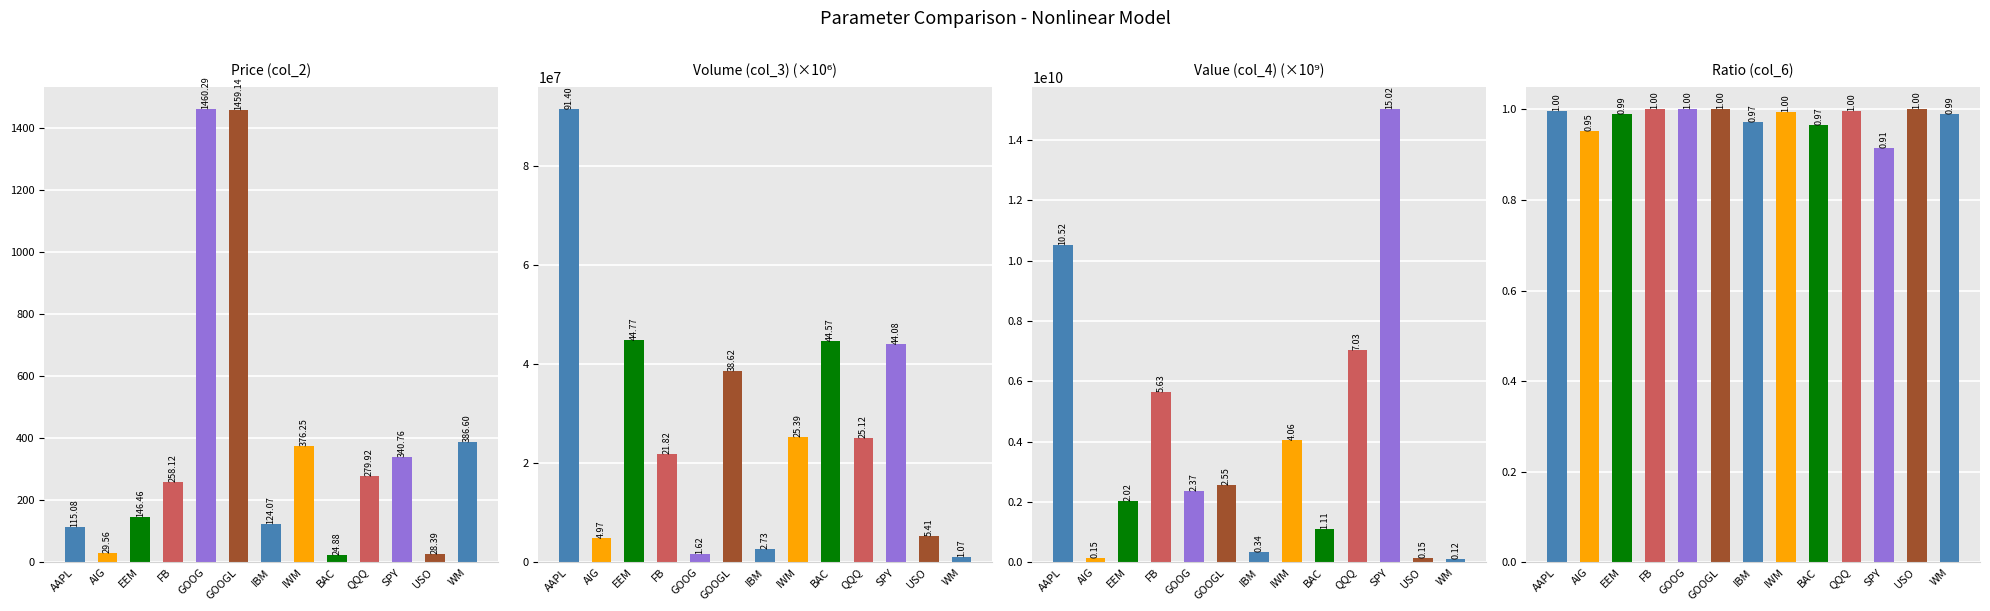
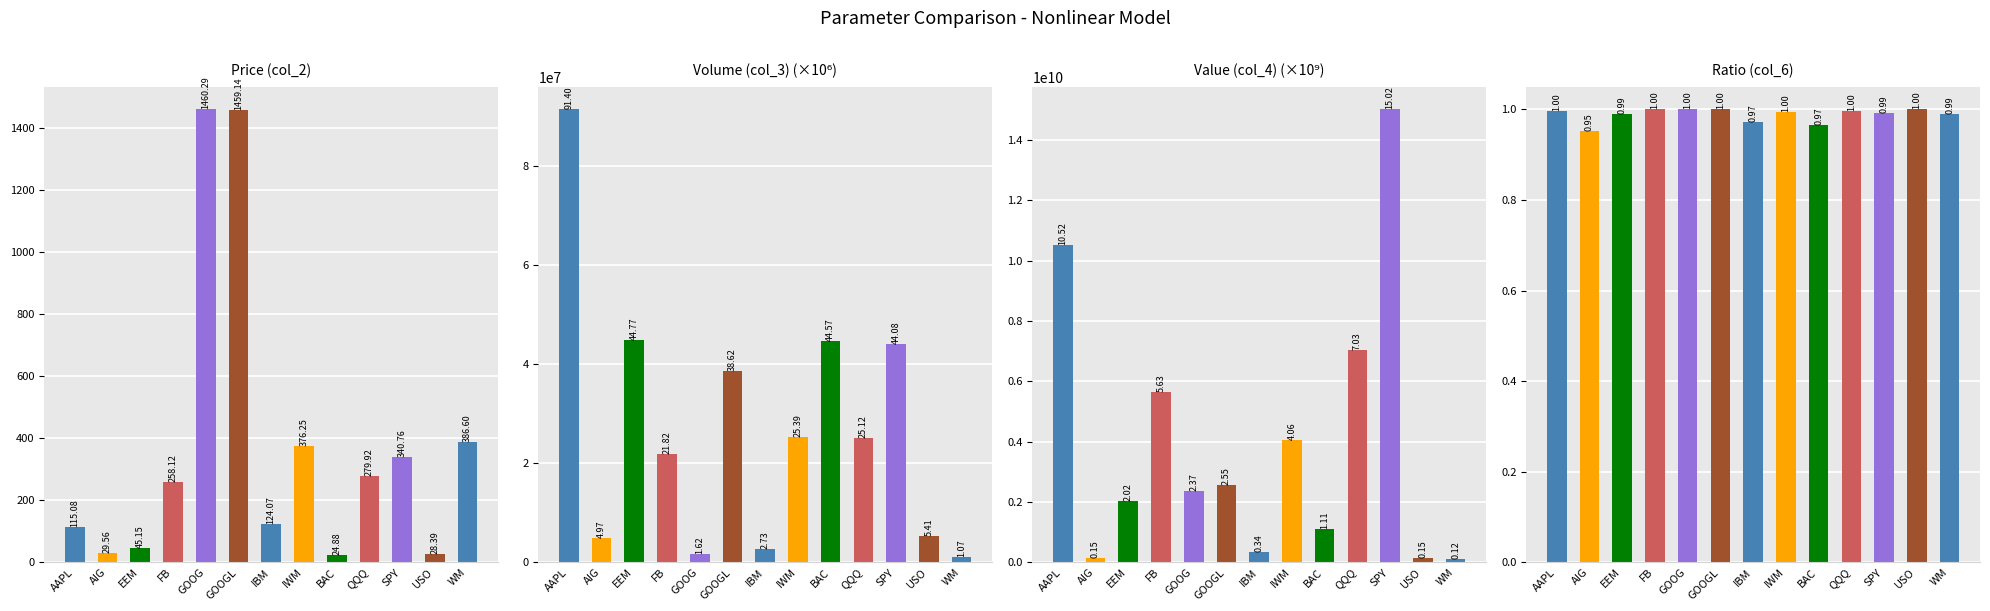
  {
    "Price (col_2)": {
      "AAPL": 115.08,
      "AIG": 29.56,
-     "EEM": 146.46,
+     "EEM": 45.15,
      "FB": 258.12,
      "GOOG": 1460.29,
      "GOOGL": 1459.14,
      "IBM": 124.07,
      "IWM": 376.25,
      "BAC": 24.88,
      "QQQ": 279.92,
      "SPY": 340.76,
      "USO": 28.39,
      "WM": 386.60
    },
    "Ratio (col_6)": {
      "AAPL": 1.00,
      "AIG": 0.95,
      "EEM": 0.99,
      "FB": 1.00,
      "GOOG": 1.00,
      "GOOGL": 1.00,
      "IBM": 0.97,
      "IWM": 1.00,
      "BAC": 0.97,
      "QQQ": 1.00,
-     "SPY": 0.91,
+     "SPY": 0.99,
      "USO": 1.00,
      "WM": 0.99
    }
  }
